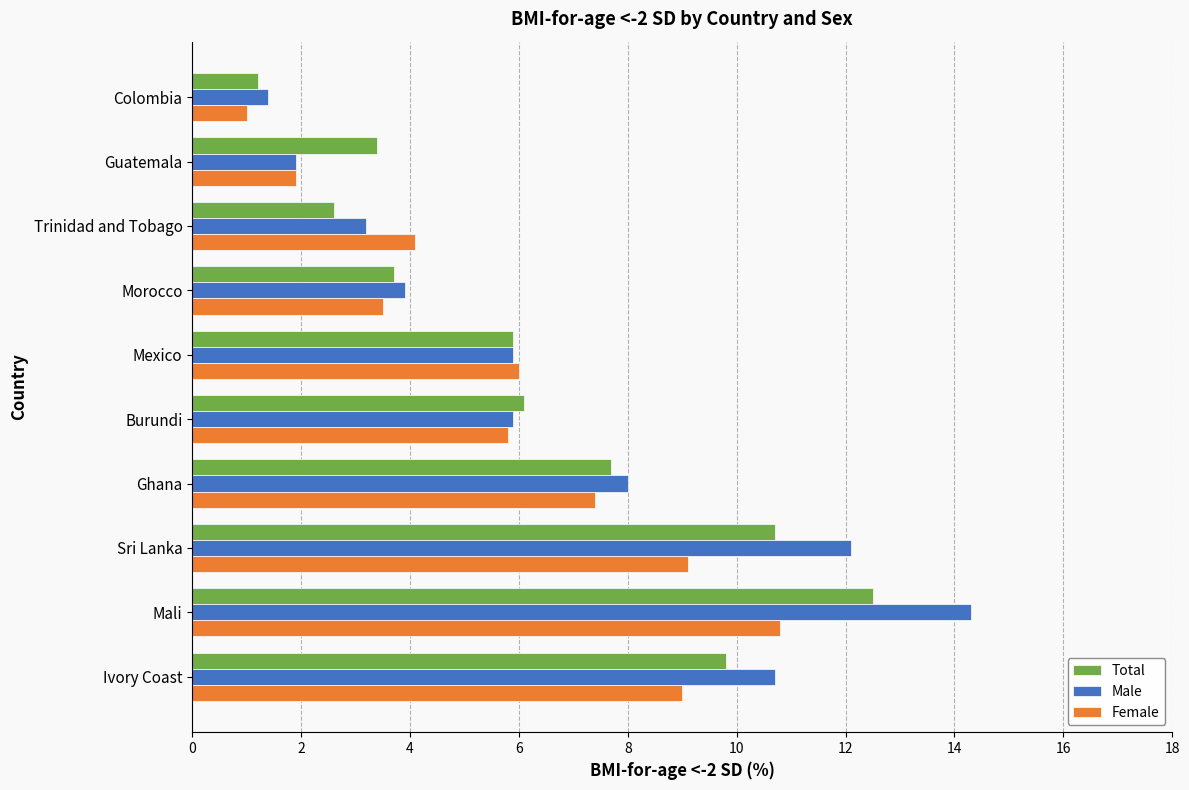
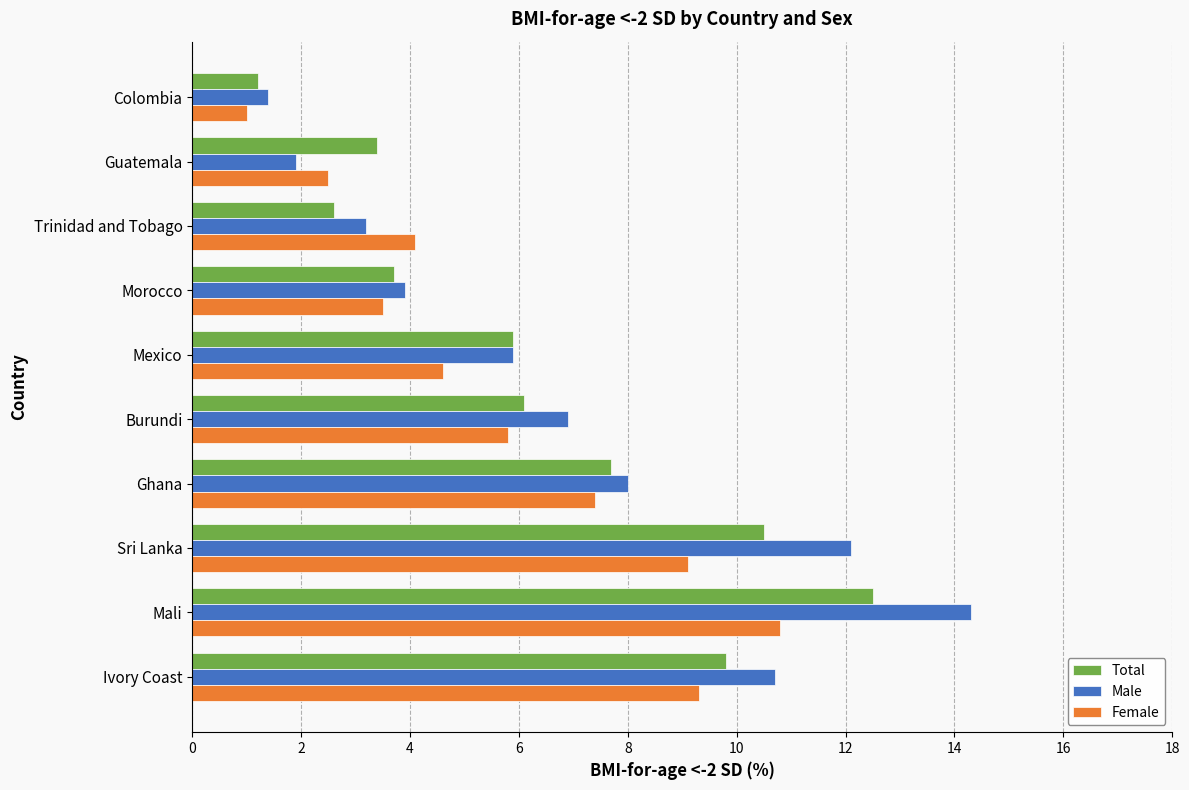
  {
    "Total": {
      "Colombia": 1.2,
      "Guatemala": 3.4,
      "Trinidad and Tobago": 2.6,
      "Morocco": 3.7,
      "Mexico": 5.9,
      "Burundi": 6.1,
      "Ghana": 7.7,
-     "Sri Lanka": 10.7,
+     "Sri Lanka": 10.5,
      "Mali": 12.5,
      "Ivory Coast": 9.8
    },
    "Male": {
      "Colombia": 1.4,
      "Guatemala": 1.9,
      "Trinidad and Tobago": 3.2,
      "Morocco": 3.9,
      "Mexico": 5.9,
-     "Burundi": 5.9,
+     "Burundi": 6.9,
      "Ghana": 8.0,
      "Sri Lanka": 12.1,
      "Mali": 14.3,
      "Ivory Coast": 10.7
    },
    "Female": {
      "Colombia": 1.0,
-     "Guatemala": 1.9,
+     "Guatemala": 2.5,
      "Trinidad and Tobago": 4.1,
      "Morocco": 3.5,
-     "Mexico": 6.0,
+     "Mexico": 4.6,
      "Burundi": 5.8,
      "Ghana": 7.4,
      "Sri Lanka": 9.1,
      "Mali": 10.8,
-     "Ivory Coast": 9.0
+     "Ivory Coast": 9.3
    }
  }
